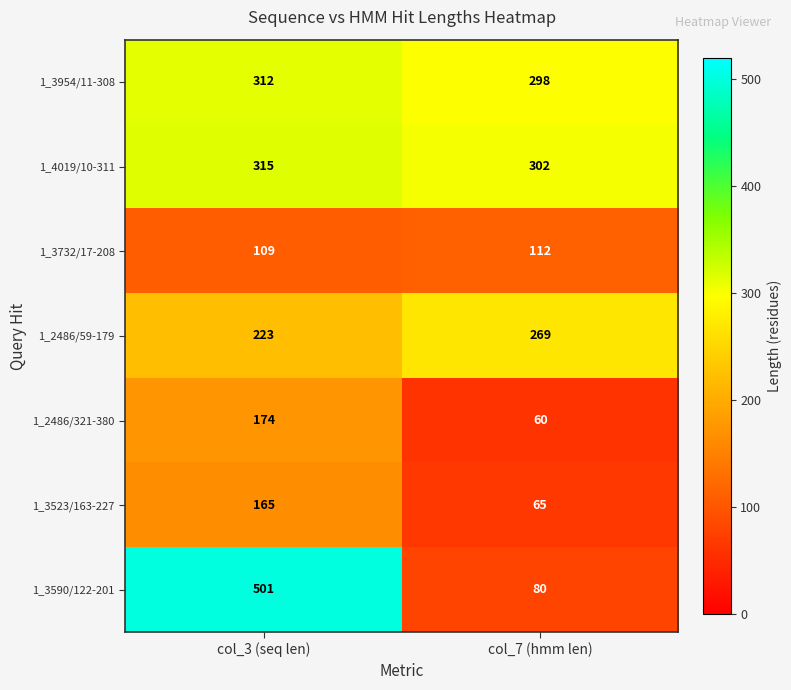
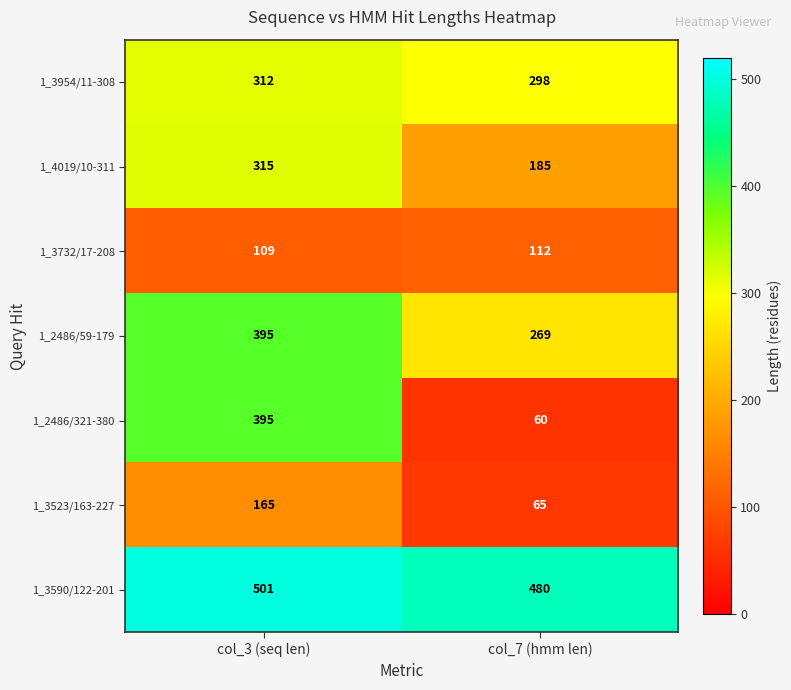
  {
    "1_3954/11-308": {
      "col_3 (seq len)": 312,
      "col_7 (hmm len)": 298
    },
    "1_4019/10-311": {
      "col_3 (seq len)": 315,
-     "col_7 (hmm len)": 302
+     "col_7 (hmm len)": 185
    },
    "1_3732/17-208": {
      "col_3 (seq len)": 109,
      "col_7 (hmm len)": 112
    },
    "1_2486/59-179": {
-     "col_3 (seq len)": 223,
+     "col_3 (seq len)": 395,
      "col_7 (hmm len)": 269
    },
    "1_2486/321-380": {
-     "col_3 (seq len)": 174,
+     "col_3 (seq len)": 395,
      "col_7 (hmm len)": 60
    },
    "1_3523/163-227": {
      "col_3 (seq len)": 165,
      "col_7 (hmm len)": 65
    },
    "1_3590/122-201": {
      "col_3 (seq len)": 501,
-     "col_7 (hmm len)": 80
+     "col_7 (hmm len)": 480
    }
  }
